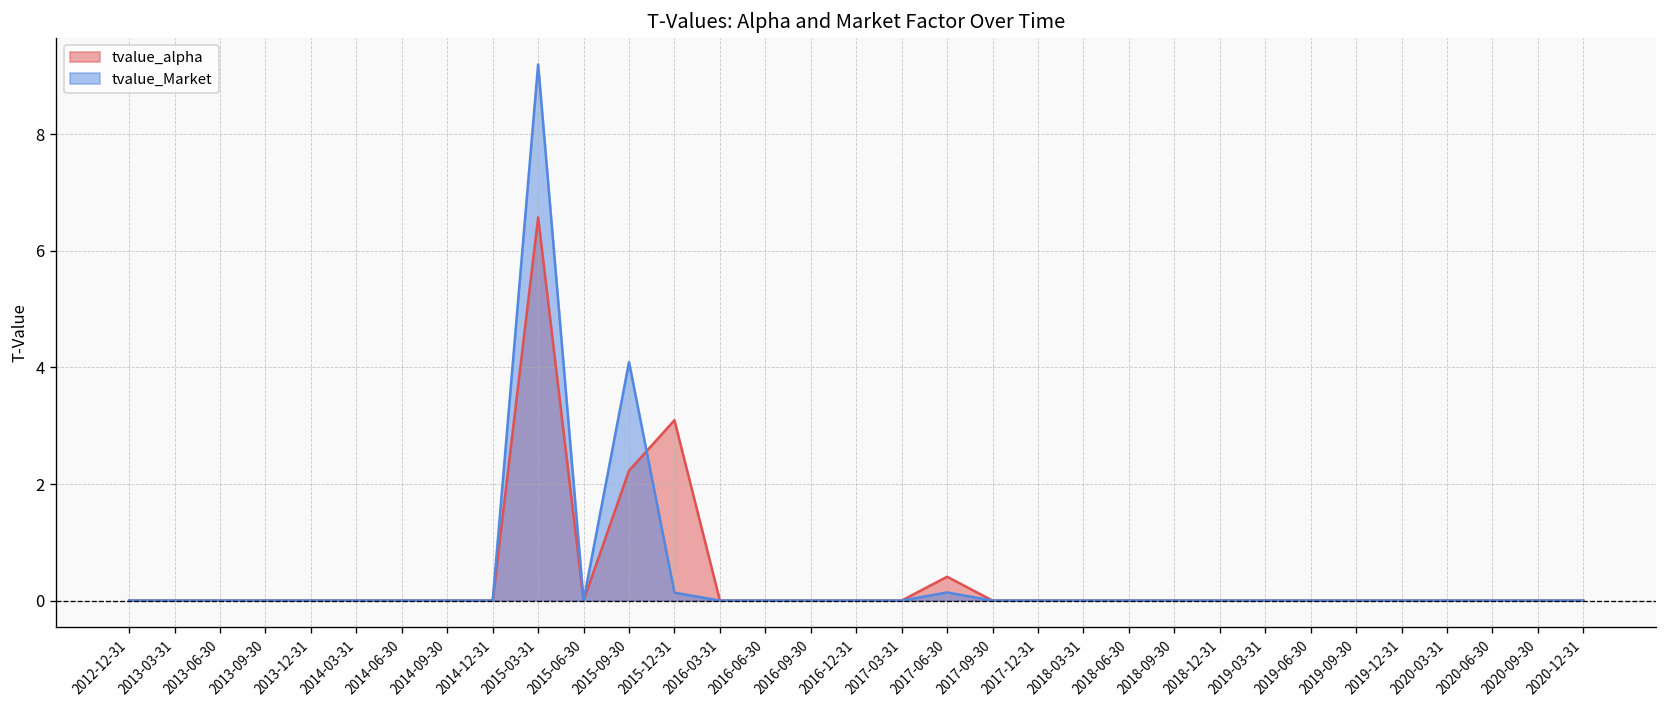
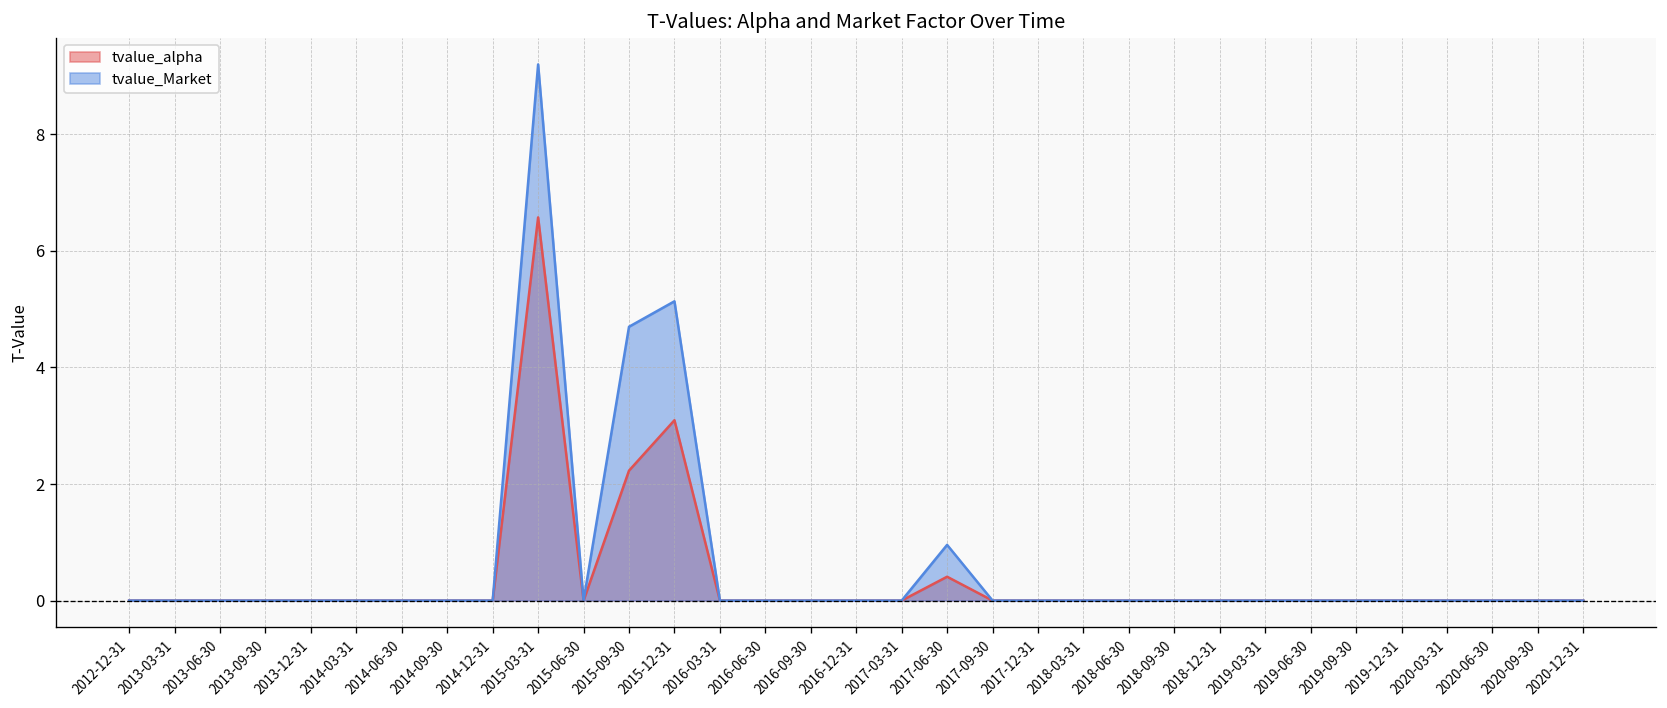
  {
    "tvalue_alpha": {
      "2015-03-31": 6.6,
      "2015-09-30": 2.2,
      "2015-12-31": 3.1,
      "2017-06-30": 0.4
    },
    "tvalue_Market": {
      "2015-03-31": 9.2,
-     "2015-09-30": 4.1,
-     "2015-12-31": 0.1,
-     "2017-06-30": 0.1
+     "2015-09-30": 4.7,
+     "2015-12-31": 5.1,
+     "2017-06-30": 1.0
    }
  }
